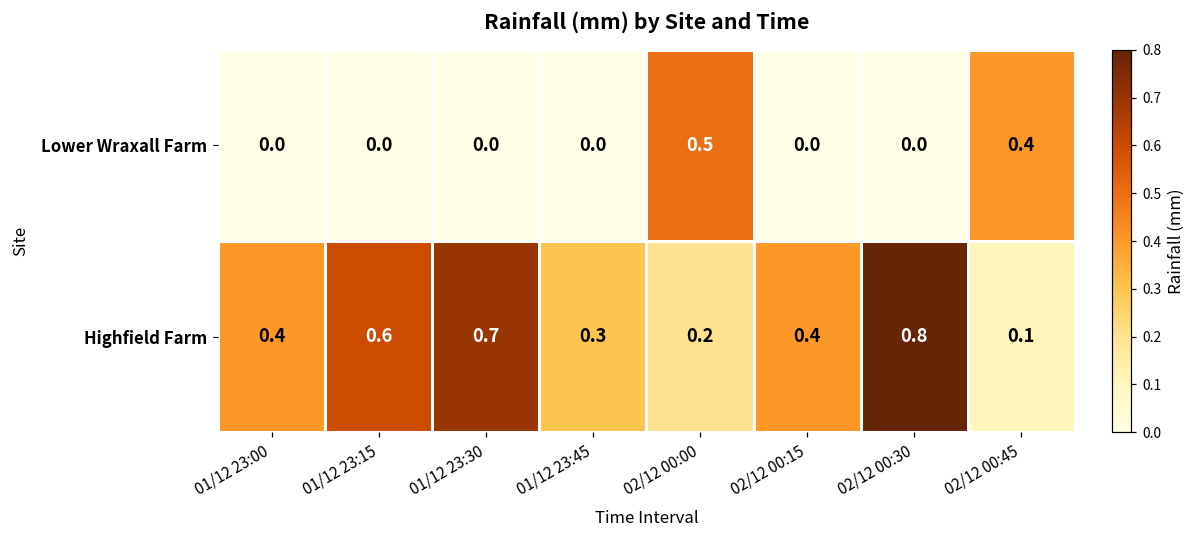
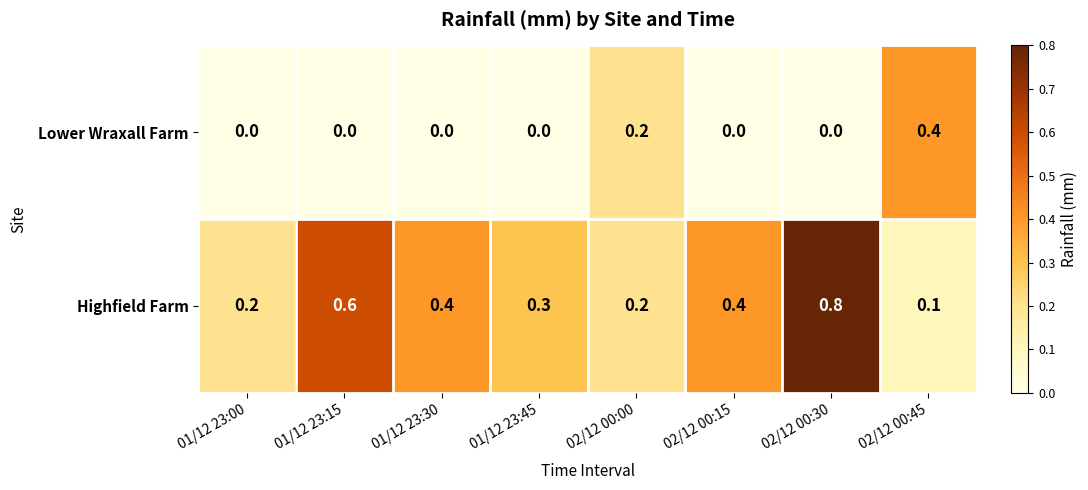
  {
    "Lower Wraxall Farm": {
      "01/12 23:00": 0.0,
      "01/12 23:15": 0.0,
      "01/12 23:30": 0.0,
      "01/12 23:45": 0.0,
-     "02/12 00:00": 0.5,
+     "02/12 00:00": 0.2,
      "02/12 00:15": 0.0,
      "02/12 00:30": 0.0,
      "02/12 00:45": 0.4
    },
    "Highfield Farm": {
-     "01/12 23:00": 0.4,
+     "01/12 23:00": 0.2,
      "01/12 23:15": 0.6,
-     "01/12 23:30": 0.7,
+     "01/12 23:30": 0.4,
      "01/12 23:45": 0.3,
      "02/12 00:00": 0.2,
      "02/12 00:15": 0.4,
      "02/12 00:30": 0.8,
      "02/12 00:45": 0.1
    }
  }
